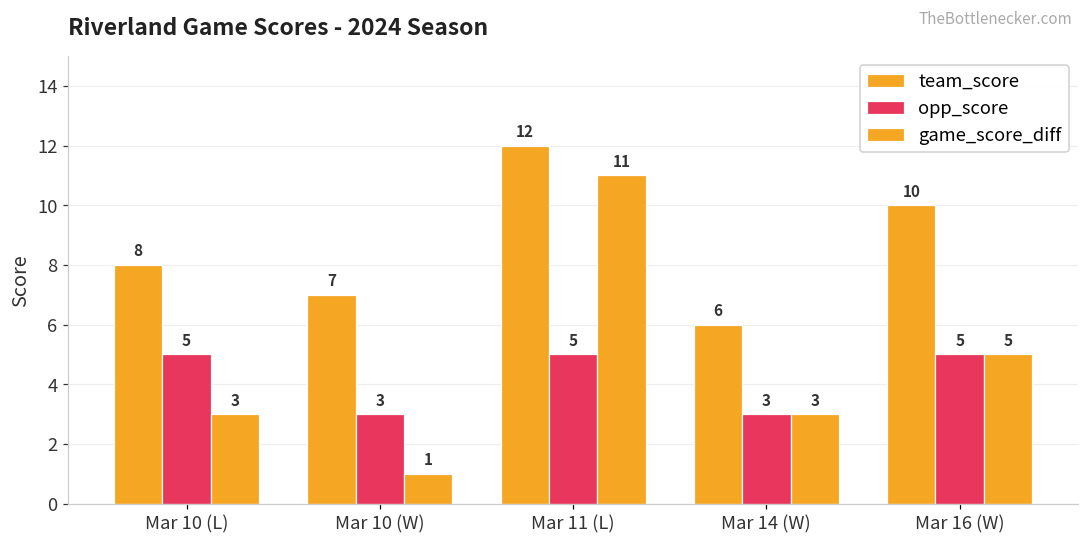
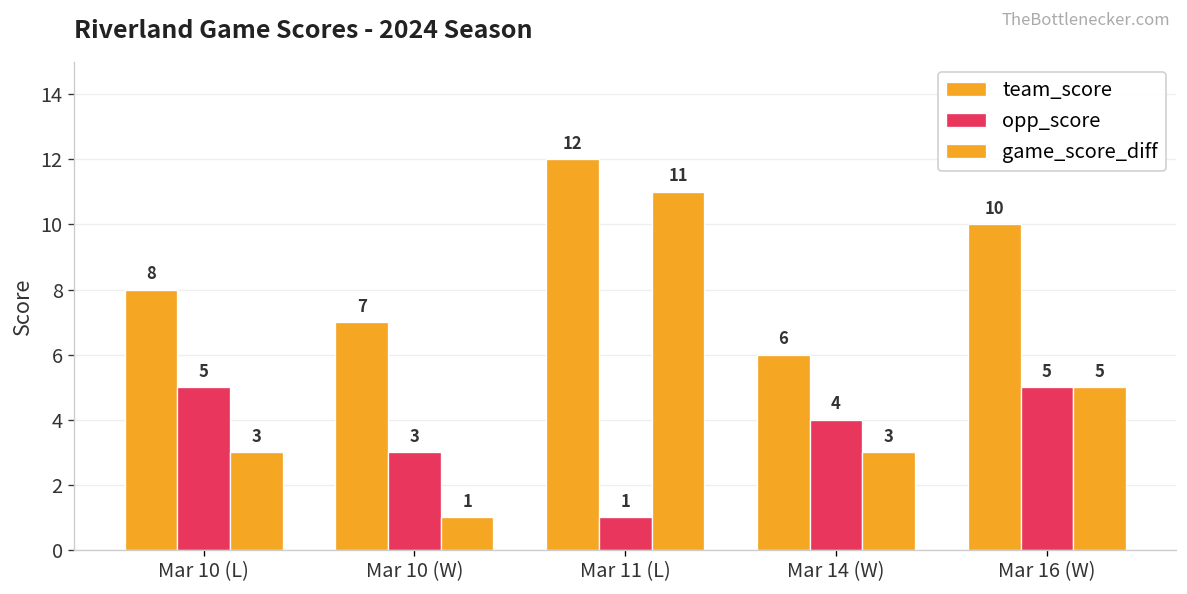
  {
    "opp_score": {
      "Mar 10 (L)": 5,
      "Mar 10 (W)": 3,
-     "Mar 11 (L)": 5,
-     "Mar 14 (W)": 3,
+     "Mar 11 (L)": 1,
+     "Mar 14 (W)": 4,
      "Mar 16 (W)": 5
    }
  }
